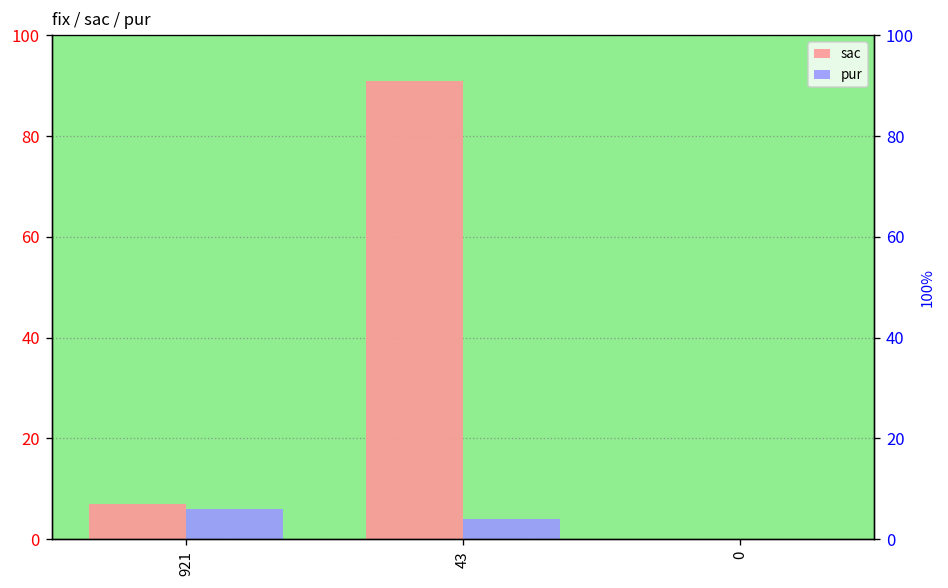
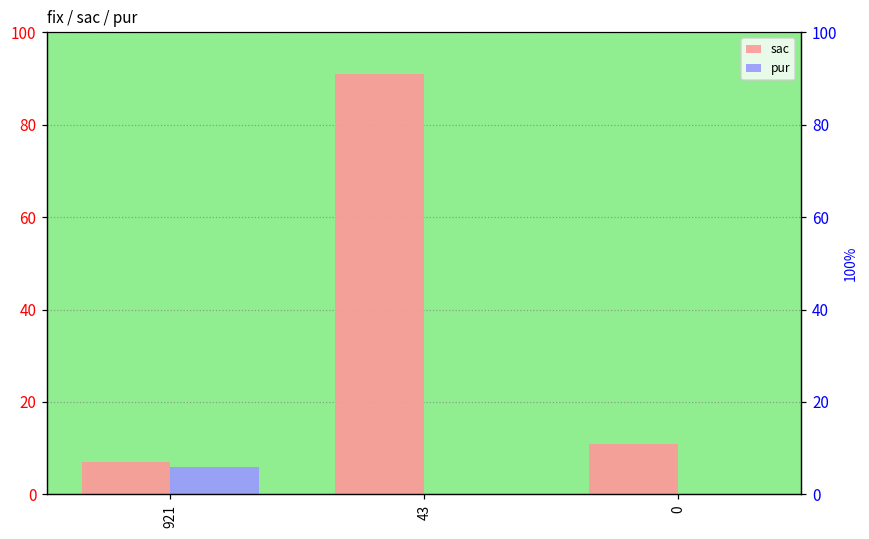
  {
    "sac": {
      "921": 7,
      "43": 91,
-     "0": 0
+     "0": 11
    },
    "pur": {
      "921": 6,
-     "43": 4,
+     "43": 0,
      "0": 0
    }
  }
